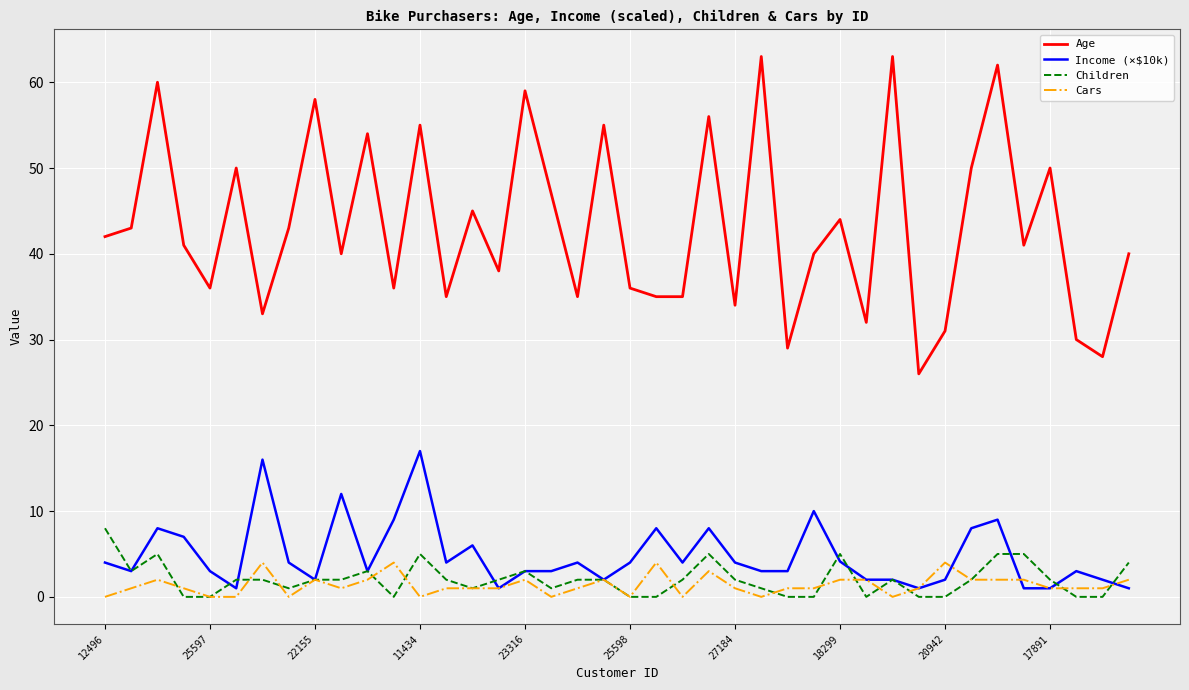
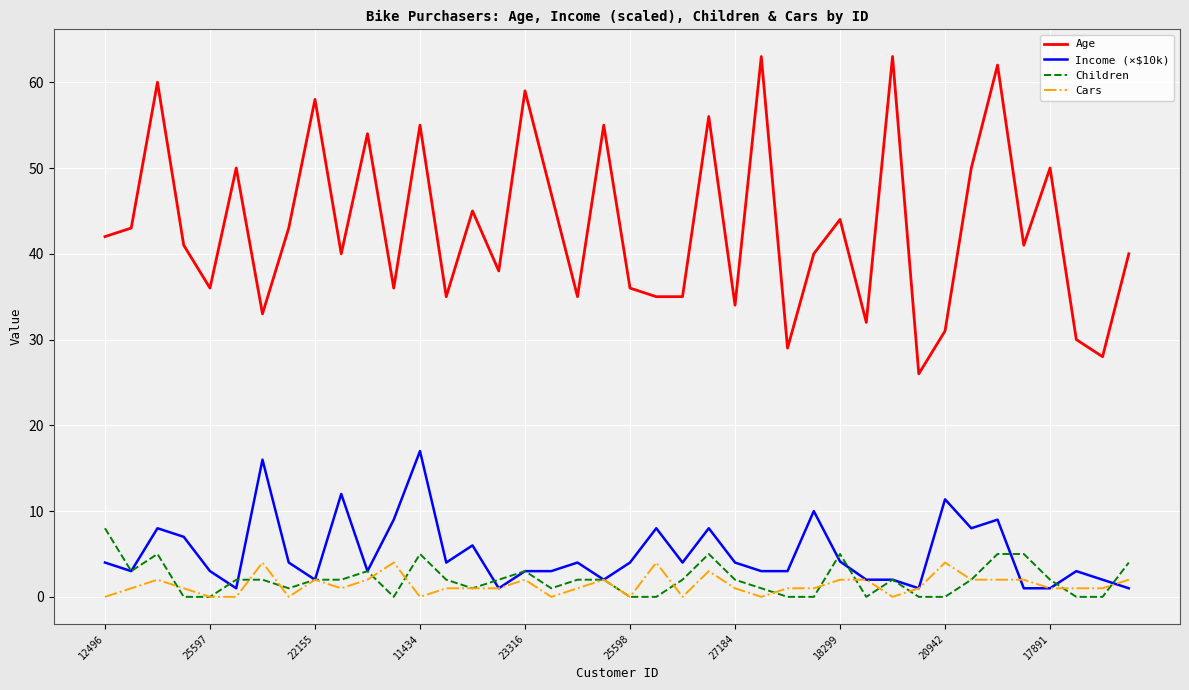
  {
    "Age": {
      "12496": 42,
      "25597": 36,
      "22155": 58,
      "11434": 55,
      "23316": 59,
      "25598": 36,
      "27184": 34,
      "18299": 44,
      "20942": 31,
      "17891": 50
    },
    "Income (×$10k)": {
      "12496": 4,
      "25597": 3,
      "11434": 17,
      "25598": 4,
      "27184": 4,
      "18299": 4,
-     "20942": 2
+     "20942": 11
    },
    "Children": {
      "12496": 8,
      "11434": 5,
      "27184": 2,
      "18299": 5,
      "20942": 0,
      "17891": 2
    },
    "Cars": {
      "12496": 0,
      "11434": 0,
      "23316": 2,
      "27184": 1,
      "18299": 2,
      "20942": 4
    }
  }
